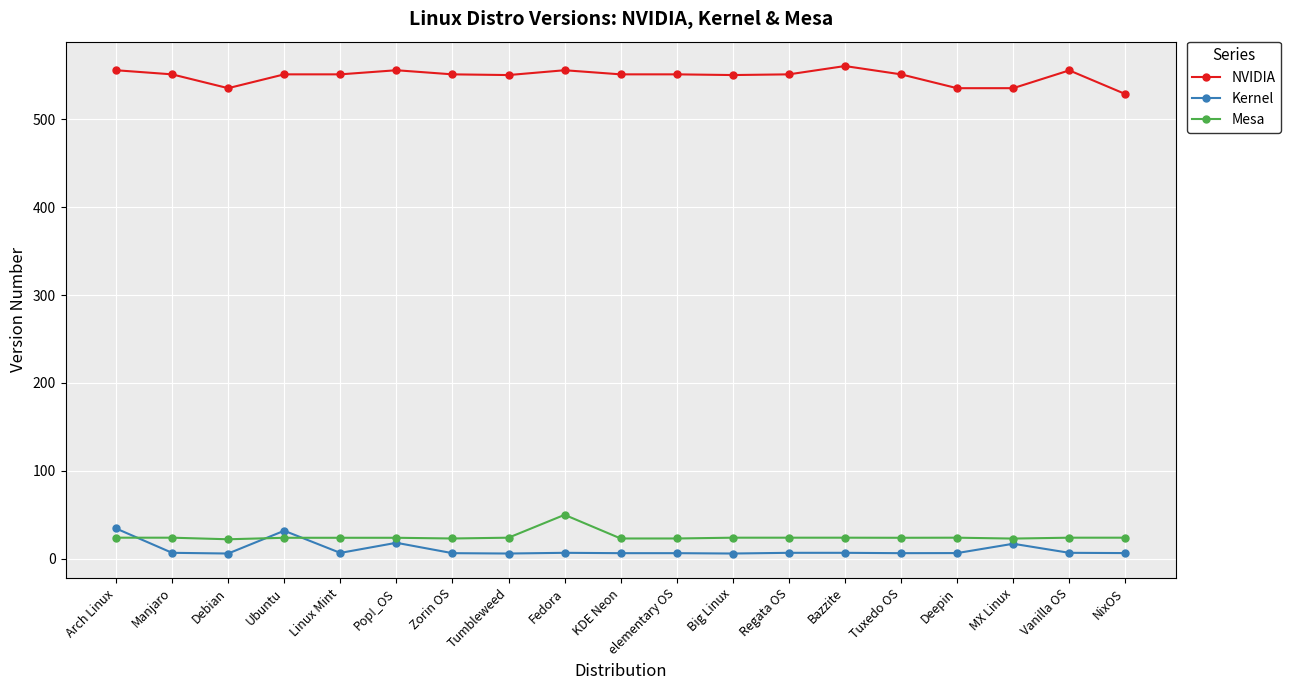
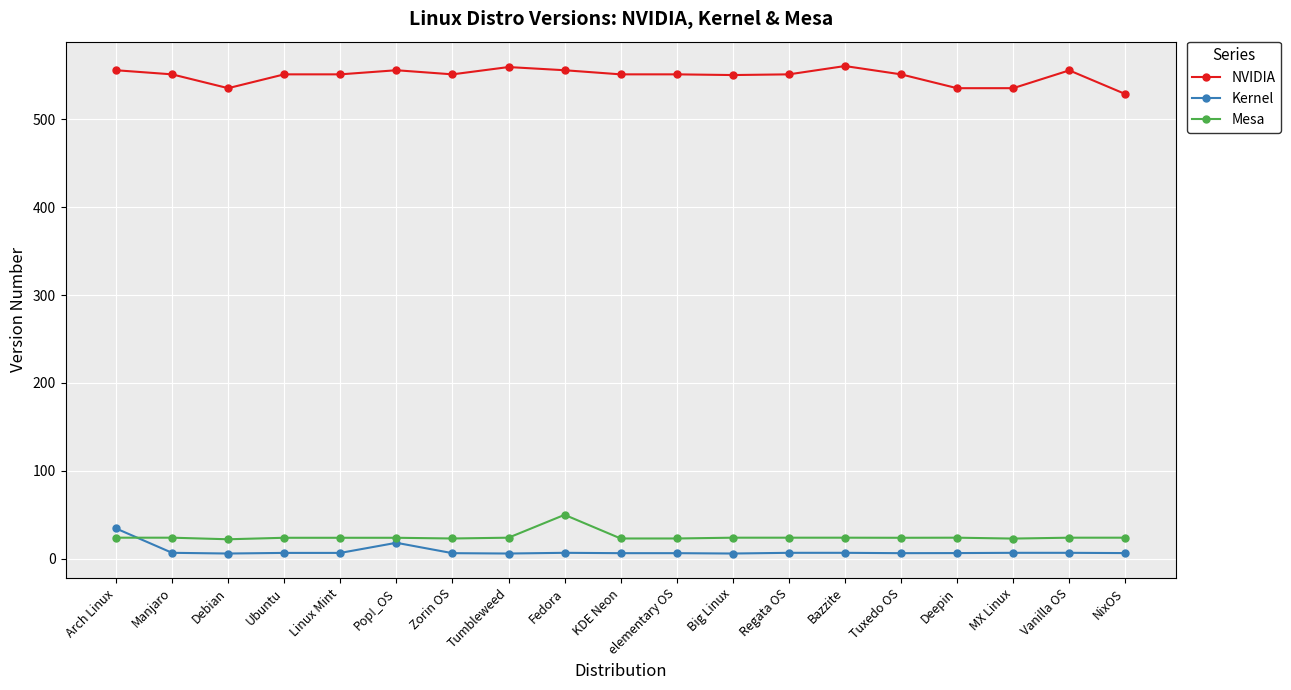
  {
    "NVIDIA": {
      "Arch Linux": 560,
      "Manjaro": 550,
      "Debian": 540,
      "Ubuntu": 550,
      "Linux Mint": 550,
      "Pop!_OS": 560,
      "Zorin OS": 550,
-     "Tumbleweed": 550,
+     "Tumbleweed": 560,
      "Fedora": 560,
      "KDE Neon": 550,
      "elementary OS": 550,
      "Big Linux": 550,
      "Regata OS": 550,
      "Bazzite": 560,
      "Tuxedo OS": 550,
      "Deepin": 540,
      "MX Linux": 540,
      "Vanilla OS": 560,
      "NixOS": 530
    },
    "Kernel": {
      "Arch Linux": 30,
      "Manjaro": 10,
      "Debian": 10,
-     "Ubuntu": 30,
+     "Ubuntu": 10,
      "Linux Mint": 10,
      "Pop!_OS": 20,
      "Zorin OS": 10,
      "Tumbleweed": 10,
      "Fedora": 10,
      "KDE Neon": 10,
      "elementary OS": 10,
      "Big Linux": 10,
      "Regata OS": 10,
      "Bazzite": 10,
      "Tuxedo OS": 10,
      "Deepin": 10,
-     "MX Linux": 20,
+     "MX Linux": 10,
      "Vanilla OS": 10,
      "NixOS": 10
    },
    "Mesa": {
      "Arch Linux": 20,
      "Manjaro": 20,
      "Debian": 20,
      "Ubuntu": 20,
      "Linux Mint": 20,
      "Pop!_OS": 20,
      "Zorin OS": 20,
      "Tumbleweed": 20,
      "Fedora": 50,
      "KDE Neon": 20,
      "elementary OS": 20,
      "Big Linux": 20,
      "Regata OS": 20,
      "Bazzite": 20,
      "Tuxedo OS": 20,
      "Deepin": 20,
      "MX Linux": 20,
      "Vanilla OS": 20,
      "NixOS": 20
    }
  }
